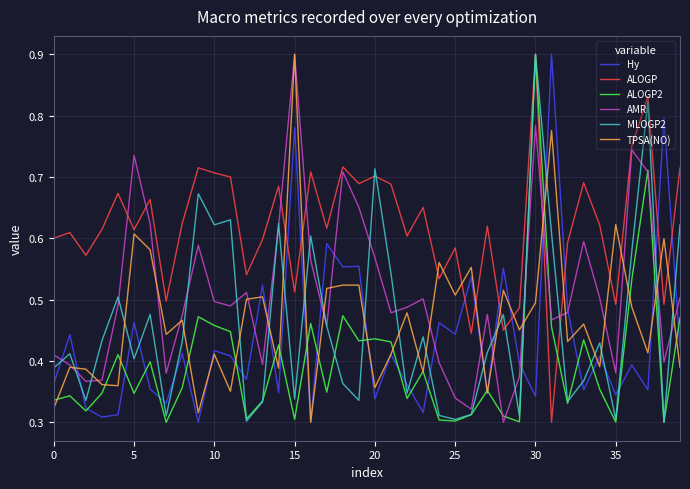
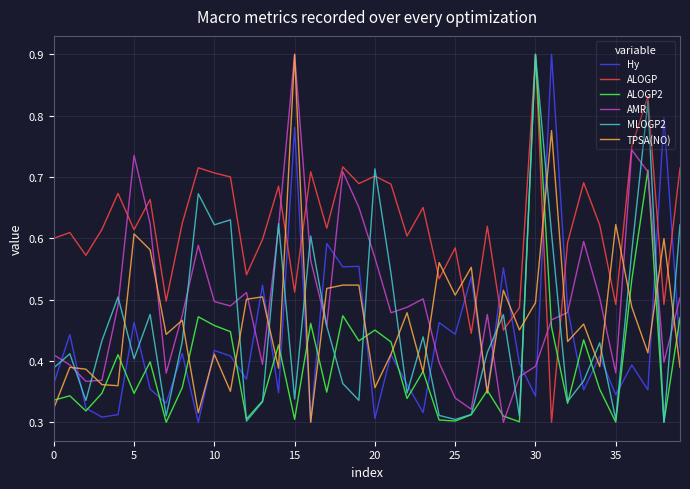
  {
    "Hy": {
      "0": 0.36,
      "5": 0.46,
      "10": 0.42,
      "15": 0.78,
-     "20": 0.34,
+     "20": 0.31,
      "25": 0.44,
      "30": 0.34,
      "35": 0.34
    },
    "ALOGP": {
      "0": 0.60,
      "5": 0.61,
      "10": 0.71,
      "15": 0.51,
      "20": 0.70,
      "25": 0.58,
      "35": 0.49
    },
    "ALOGP2": {
      "0": 0.34,
      "5": 0.35,
      "10": 0.46,
      "15": 0.30,
-     "20": 0.44,
+     "20": 0.45,
      "35": 0.30
    },
    "AMR": {
      "0": 0.41,
      "5": 0.74,
      "10": 0.50,
      "20": 0.57,
      "25": 0.34,
-     "30": 0.78,
+     "30": 0.39,
      "35": 0.38
    },
    "MLOGP2": {
      "0": 0.39,
      "5": 0.40,
      "10": 0.62,
      "15": 0.34,
      "20": 0.71,
      "35": 0.30
    },
    "TPSA(NO)": {
      "0": 0.32,
      "5": 0.61,
      "10": 0.41,
      "20": 0.36,
      "25": 0.51,
      "30": 0.49,
      "35": 0.62
    }
  }
